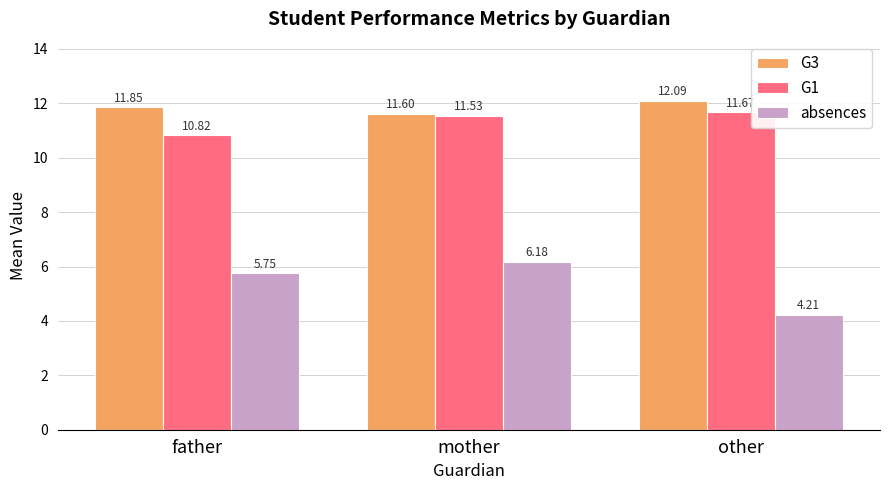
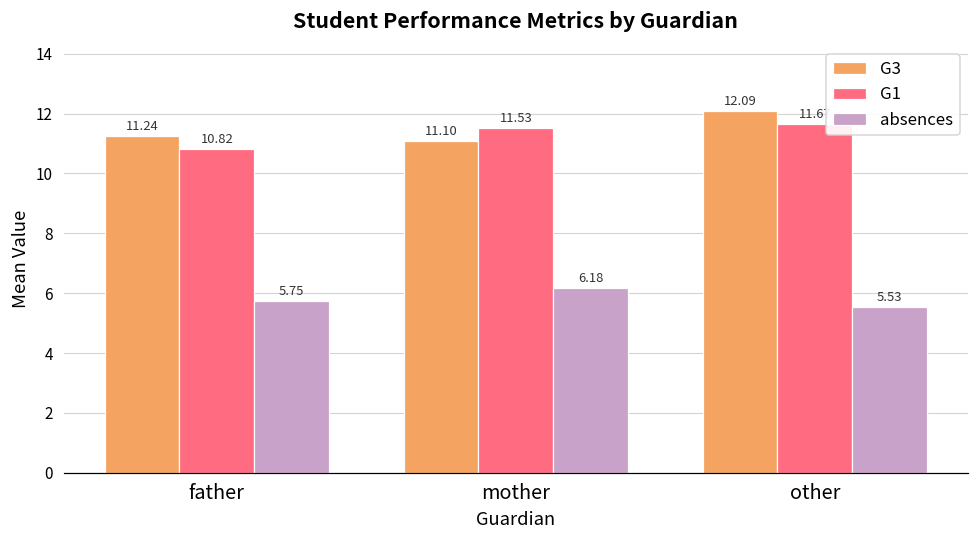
  {
    "G3": {
-     "father": 11.85,
-     "mother": 11.60,
+     "father": 11.24,
+     "mother": 11.10,
      "other": 12.09
    },
    "G1": {
      "father": 10.82,
      "mother": 11.53
    },
    "absences": {
      "father": 5.75,
      "mother": 6.18,
-     "other": 4.21
+     "other": 5.53
    }
  }
